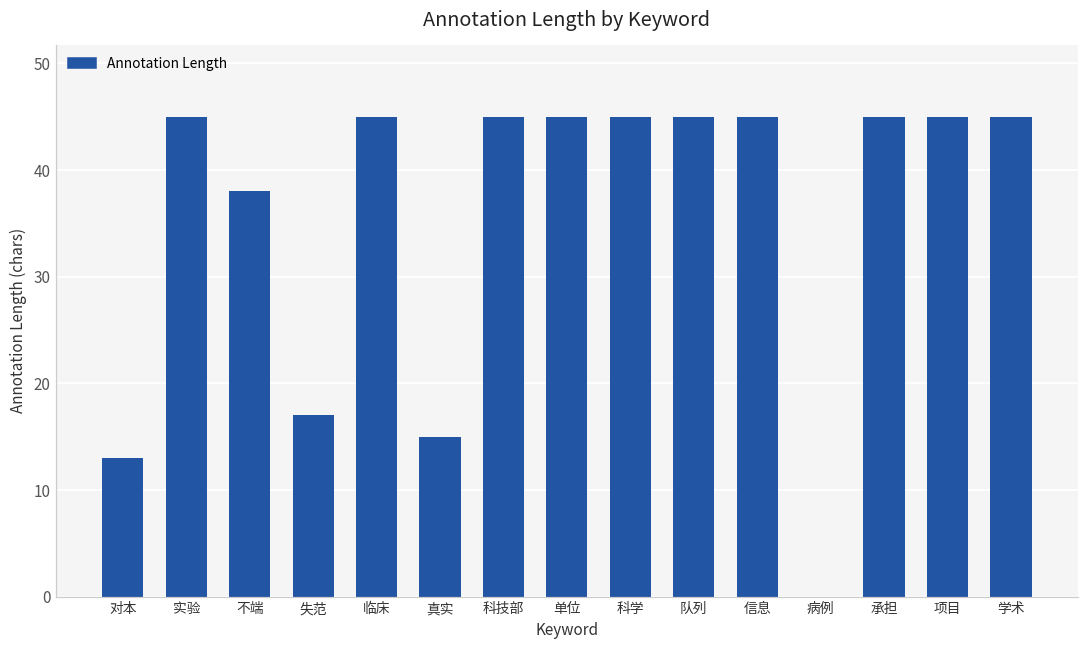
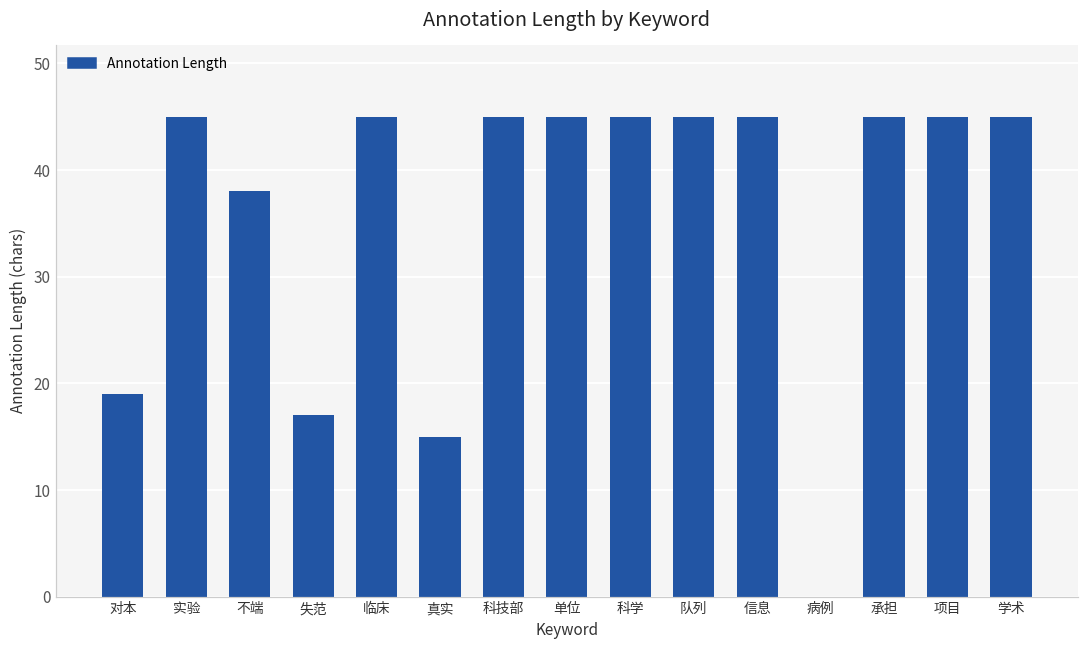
  {
-   "对本": 13,
+   "对本": 19,
    "实验": 45,
    "不端": 38,
    "失范": 17,
    "临床": 45,
    "真实": 15,
    "科技部": 45,
    "单位": 45,
    "科学": 45,
    "队列": 45,
    "信息": 45,
    "病例": 0,
    "承担": 45,
    "项目": 45,
    "学术": 45
  }
